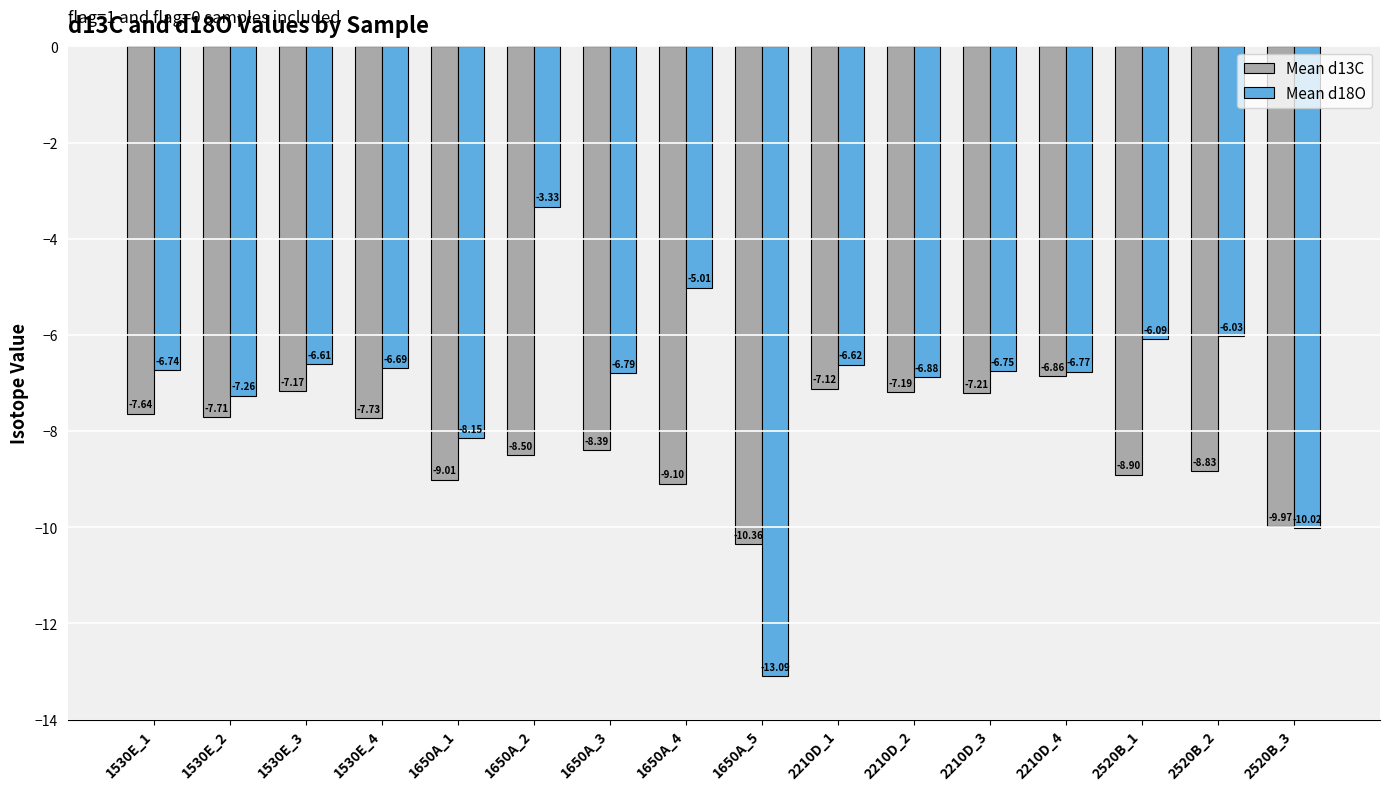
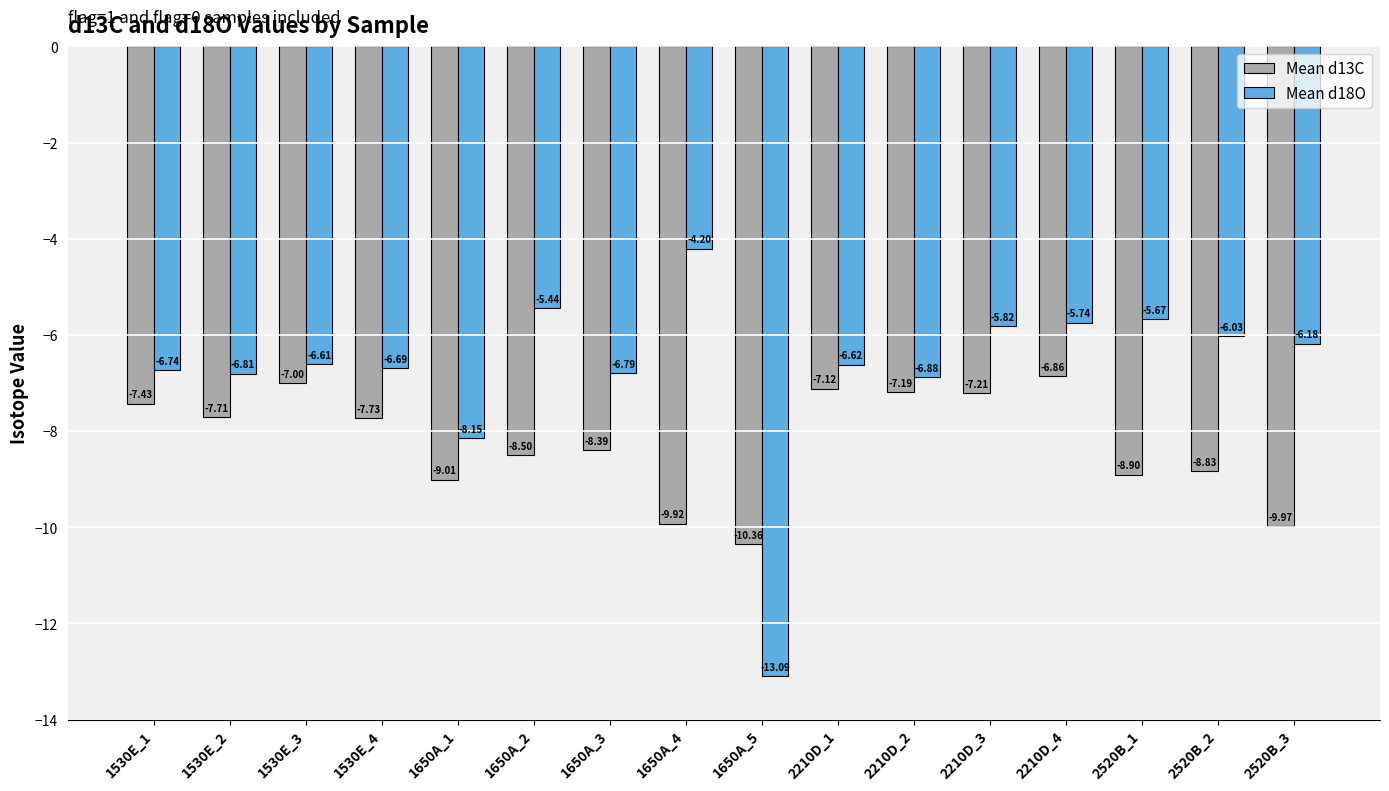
  {
    "Mean d13C": {
-     "1530E_1": -7.64,
+     "1530E_1": -7.43,
      "1530E_2": -7.71,
-     "1530E_3": -7.17,
+     "1530E_3": -7.00,
      "1530E_4": -7.73,
      "1650A_1": -9.01,
      "1650A_2": -8.50,
      "1650A_3": -8.39,
-     "1650A_4": -9.10,
+     "1650A_4": -9.92,
      "1650A_5": -10.36,
      "2210D_1": -7.12,
      "2210D_2": -7.19,
      "2210D_3": -7.21,
      "2210D_4": -6.86,
      "2520B_1": -8.90,
      "2520B_2": -8.83,
      "2520B_3": -9.97
    },
    "Mean d18O": {
      "1530E_1": -6.74,
-     "1530E_2": -7.26,
+     "1530E_2": -6.81,
      "1530E_3": -6.61,
      "1530E_4": -6.69,
      "1650A_1": -8.15,
-     "1650A_2": -3.33,
+     "1650A_2": -5.44,
      "1650A_3": -6.79,
-     "1650A_4": -5.01,
+     "1650A_4": -4.20,
      "1650A_5": -13.09,
      "2210D_1": -6.62,
      "2210D_2": -6.88,
-     "2210D_3": -6.75,
-     "2210D_4": -6.77,
-     "2520B_1": -6.09,
+     "2210D_3": -5.82,
+     "2210D_4": -5.74,
+     "2520B_1": -5.67,
      "2520B_2": -6.03,
-     "2520B_3": -10.02
+     "2520B_3": -6.18
    }
  }
